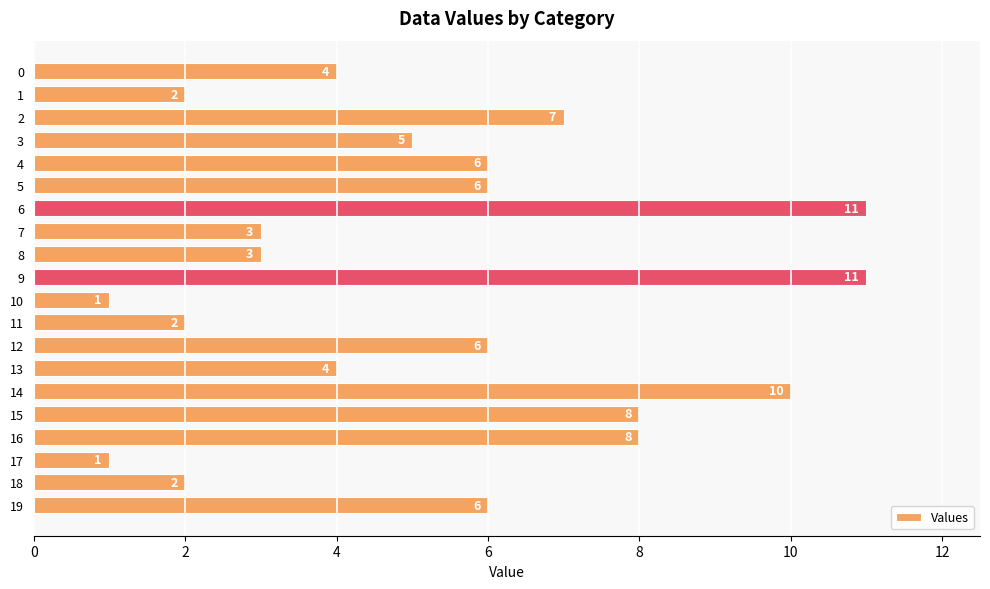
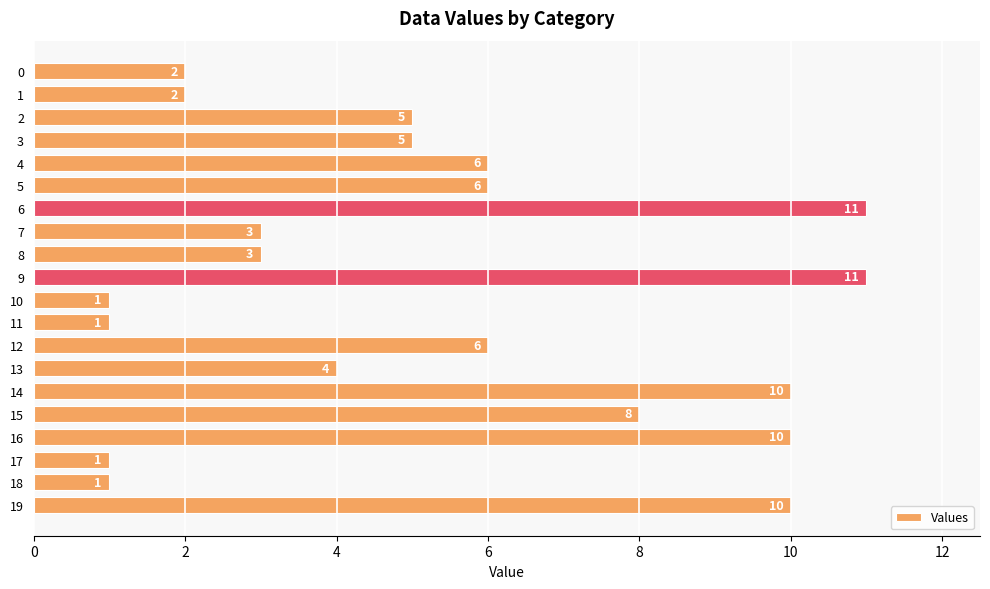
  {
-   "0": 4,
+   "0": 2,
    "1": 2,
-   "2": 7,
+   "2": 5,
    "3": 5,
    "4": 6,
    "5": 6,
    "6": 11,
    "7": 3,
    "8": 3,
    "9": 11,
    "10": 1,
-   "11": 2,
+   "11": 1,
    "12": 6,
    "13": 4,
    "14": 10,
    "15": 8,
-   "16": 8,
+   "16": 10,
    "17": 1,
-   "18": 2,
-   "19": 6
+   "18": 1,
+   "19": 10
  }
